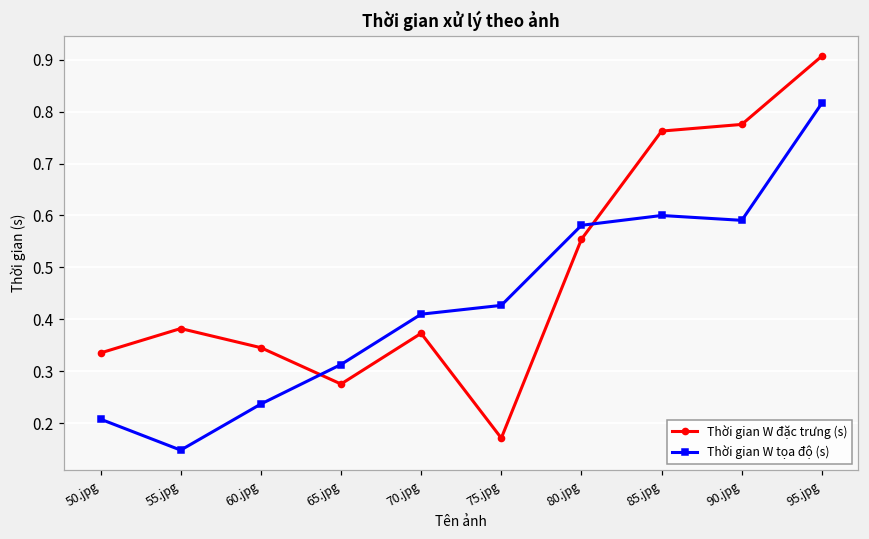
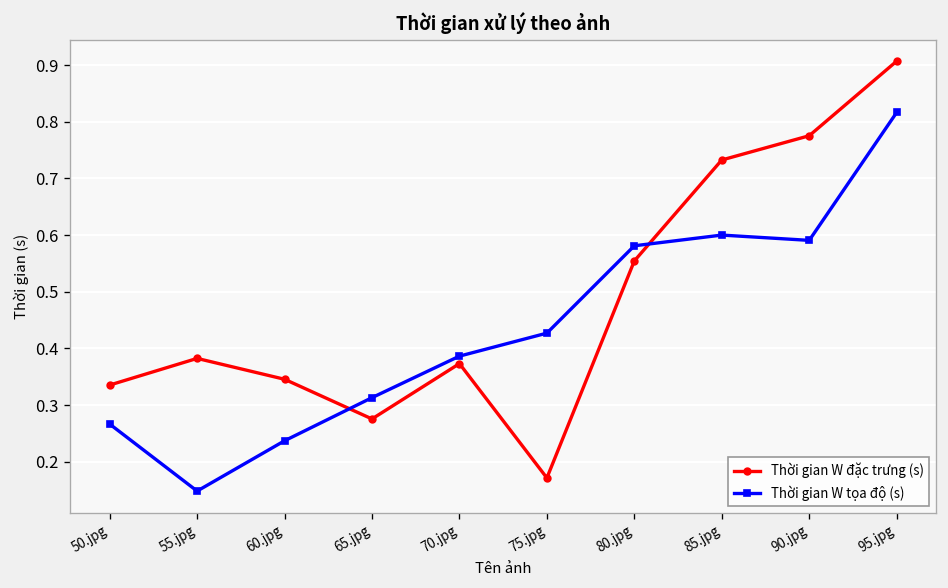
  {
    "Thời gian W đặc trưng (s)": {
      "50.jpg": 0.34,
      "55.jpg": 0.38,
      "60.jpg": 0.35,
      "65.jpg": 0.28,
      "70.jpg": 0.37,
      "75.jpg": 0.17,
      "80.jpg": 0.55,
-     "85.jpg": 0.76,
+     "85.jpg": 0.73,
      "90.jpg": 0.78,
      "95.jpg": 0.91
    },
    "Thời gian W tọa độ (s)": {
-     "50.jpg": 0.21,
+     "50.jpg": 0.27,
      "55.jpg": 0.15,
      "60.jpg": 0.24,
      "65.jpg": 0.31,
-     "70.jpg": 0.41,
+     "70.jpg": 0.39,
      "75.jpg": 0.43,
      "80.jpg": 0.58,
      "85.jpg": 0.60,
      "90.jpg": 0.59,
      "95.jpg": 0.82
    }
  }
